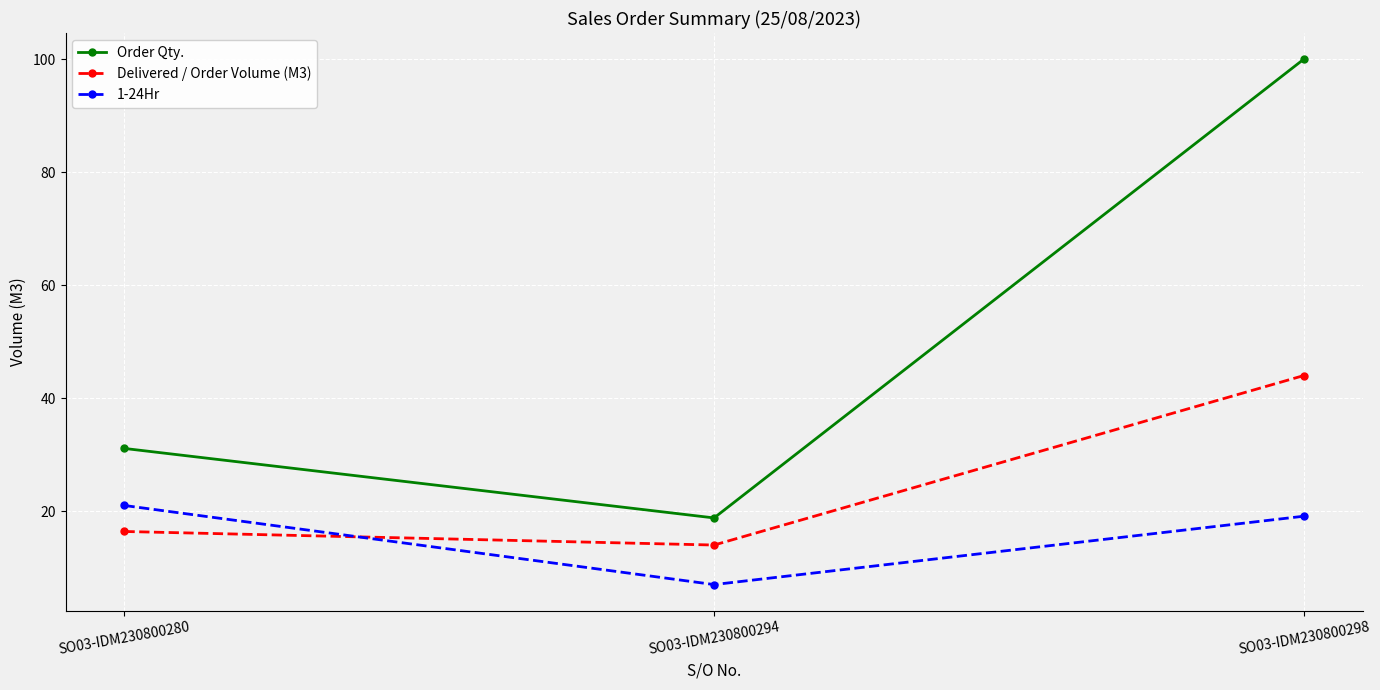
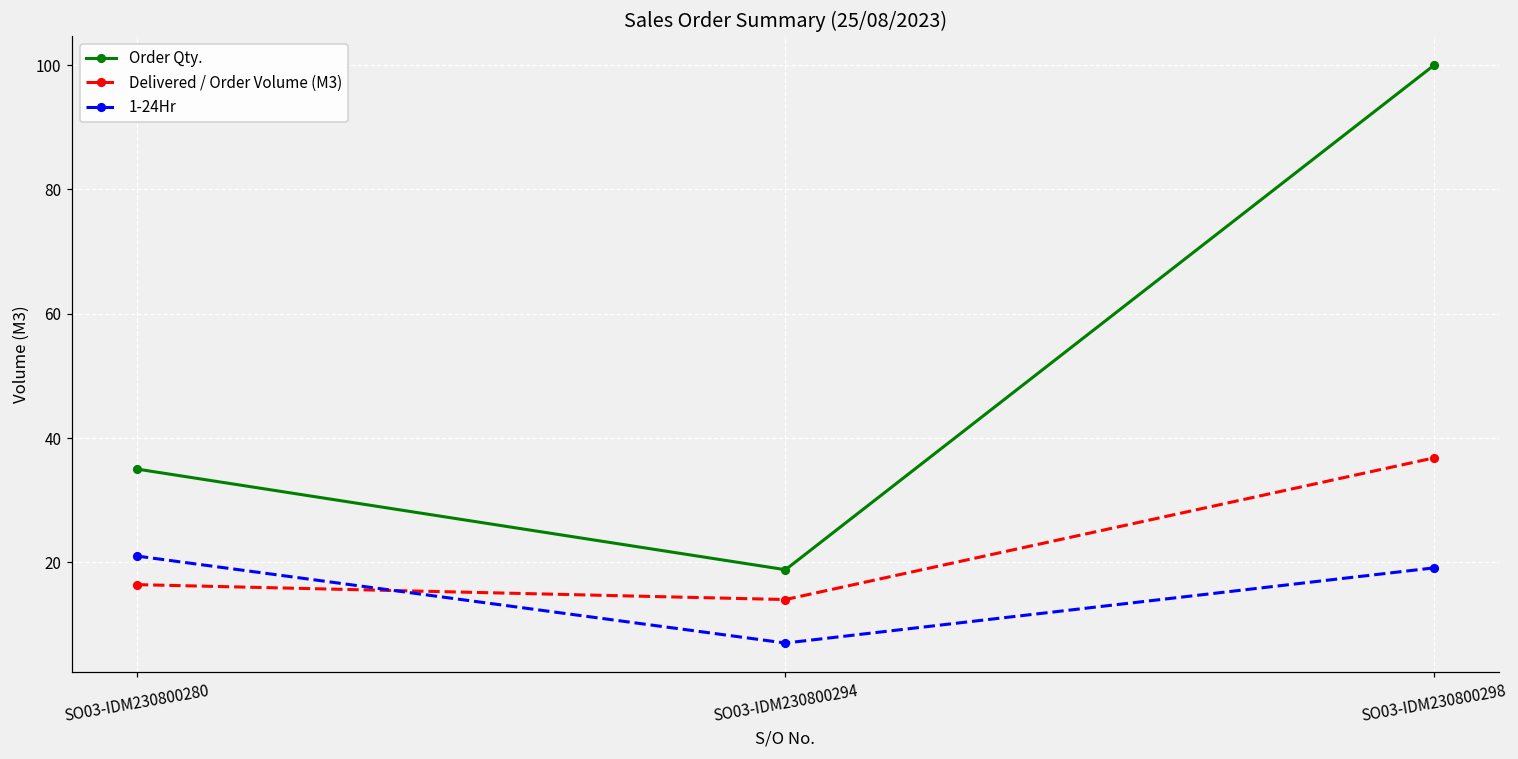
  {
    "Order Qty.": {
-     "SO03-IDM230800280": 31,
+     "SO03-IDM230800280": 35,
      "SO03-IDM230800294": 19,
      "SO03-IDM230800298": 100
    },
    "Delivered / Order Volume (M3)": {
      "SO03-IDM230800280": 16,
      "SO03-IDM230800294": 14,
-     "SO03-IDM230800298": 44
+     "SO03-IDM230800298": 37
    },
    "1-24Hr": {
      "SO03-IDM230800280": 21,
      "SO03-IDM230800294": 7,
      "SO03-IDM230800298": 19
    }
  }
